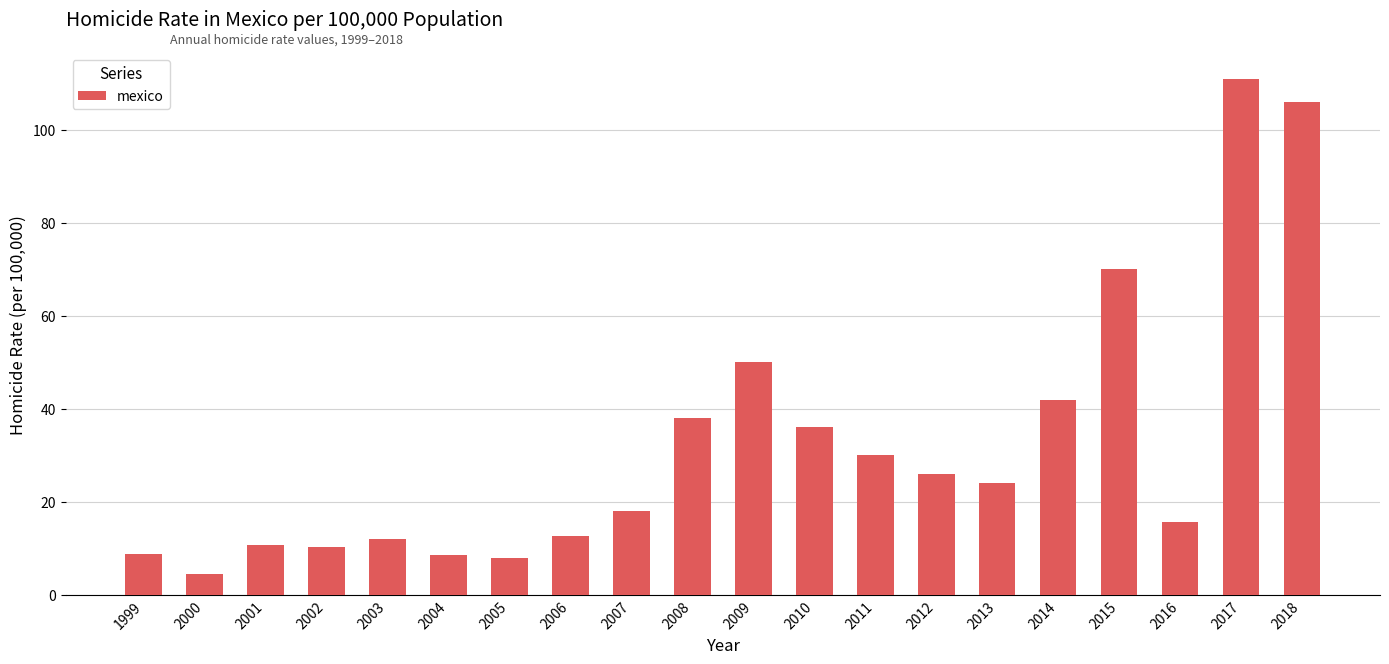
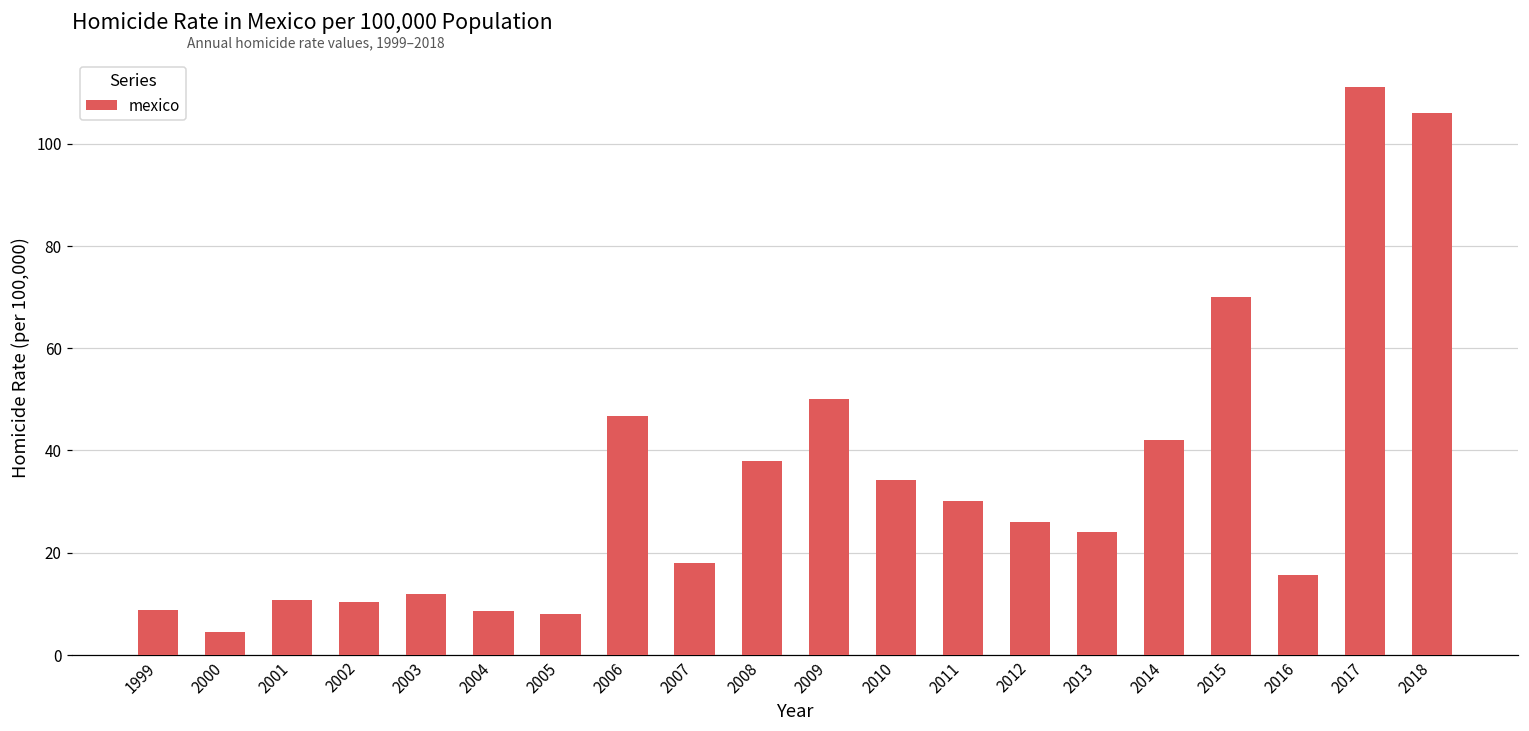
  {
    "1999": 9,
    "2000": 5,
    "2001": 11,
    "2002": 10,
    "2003": 12,
    "2004": 9,
    "2005": 8,
-   "2006": 13,
+   "2006": 47,
    "2007": 18,
    "2008": 38,
    "2009": 50,
-   "2010": 36,
+   "2010": 34,
    "2011": 30,
    "2012": 26,
    "2013": 24,
    "2014": 42,
    "2015": 70,
    "2016": 16,
    "2017": 111,
    "2018": 106
  }
